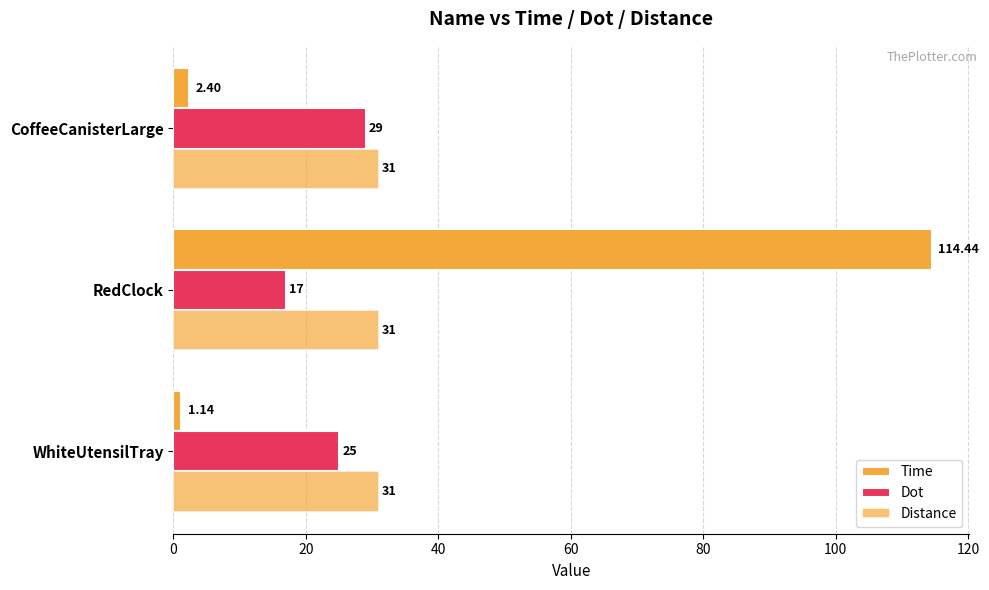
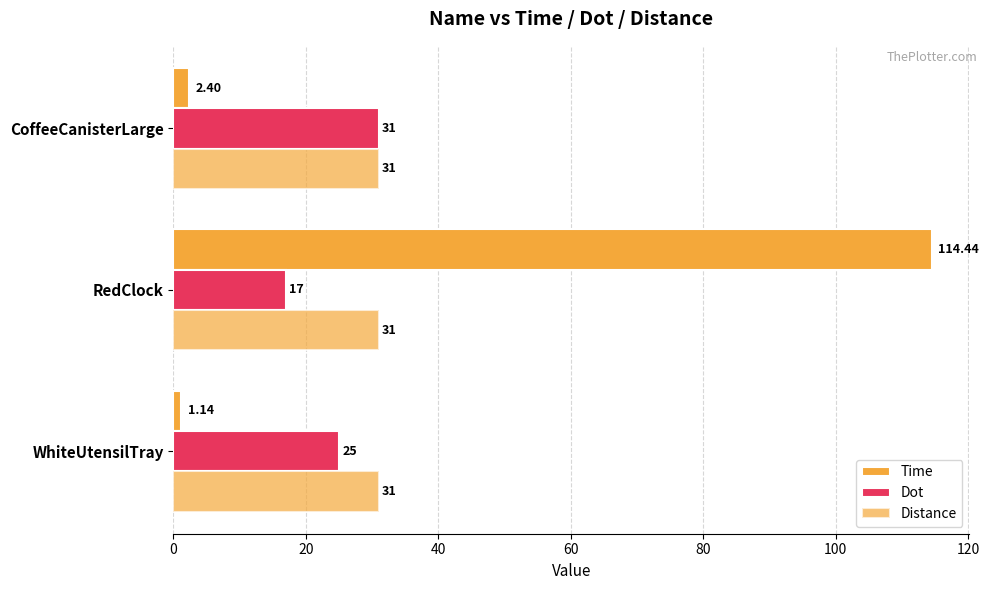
  {
    "Dot": {
-     "CoffeeCanisterLarge": 29,
+     "CoffeeCanisterLarge": 31,
      "RedClock": 17,
      "WhiteUtensilTray": 25
    }
  }
